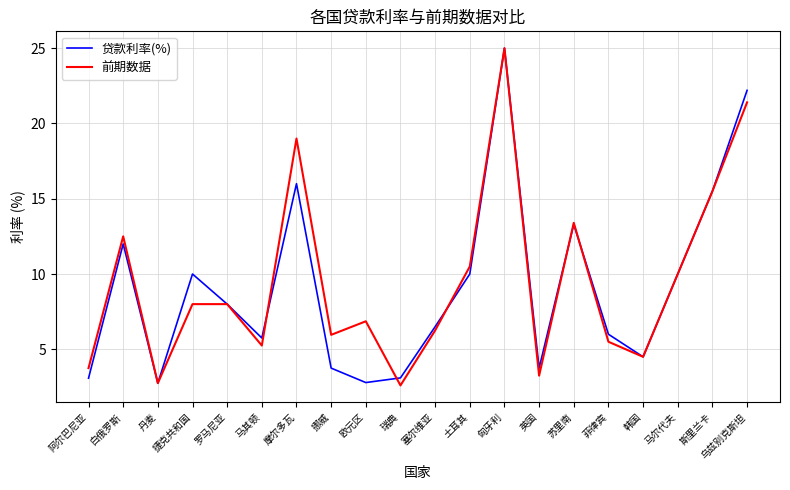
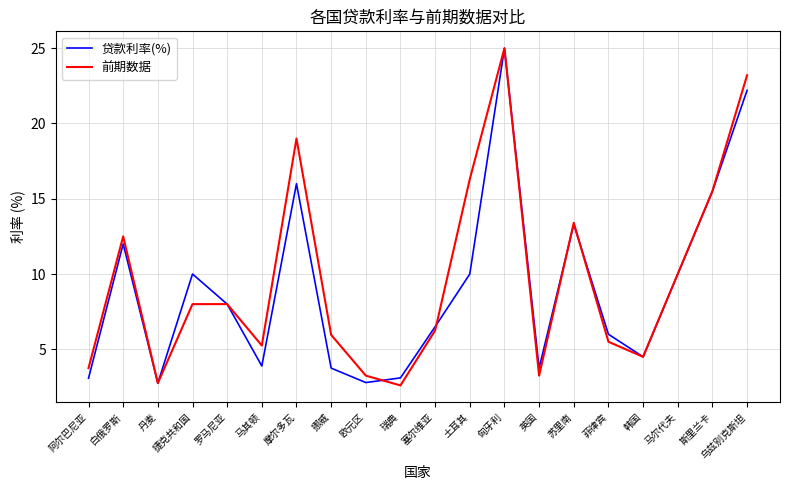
  {
    "贷款利率(%)": {
      "阿尔巴尼亚": 3.1,
      "白俄罗斯": 12.0,
      "捷克共和国": 10.0,
-     "马其顿": 5.8,
+     "马其顿": 3.9,
      "摩尔多瓦": 16.0,
      "挪威": 3.8,
      "欧元区": 2.8,
      "瑞典": 3.1,
      "塞尔维亚": 6.5,
      "土耳其": 10.0,
      "英国": 3.8,
      "菲律宾": 6.0,
      "乌兹别克斯坦": 22.2
    },
    "前期数据": {
      "阿尔巴尼亚": 3.8,
      "白俄罗斯": 12.5,
      "捷克共和国": 8.0,
      "马其顿": 5.3,
      "摩尔多瓦": 19.0,
      "挪威": 6.0,
-     "欧元区": 6.9,
+     "欧元区": 3.3,
      "瑞典": 2.6,
      "塞尔维亚": 6.3,
-     "土耳其": 10.5,
+     "土耳其": 16.3,
      "英国": 3.3,
      "菲律宾": 5.5,
-     "乌兹别克斯坦": 21.4
+     "乌兹别克斯坦": 23.2
    }
  }
